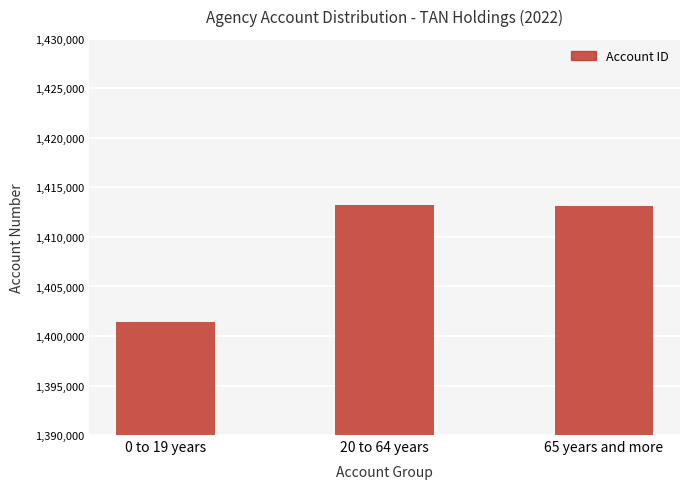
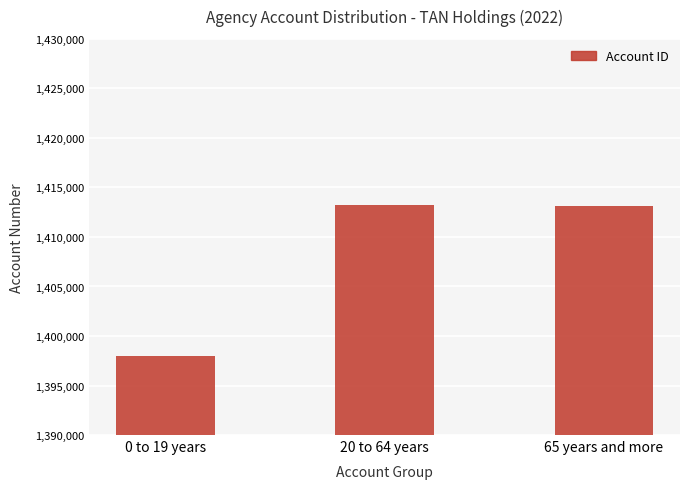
  {
-   "0 to 19 years": "1,401,000",
+   "0 to 19 years": "1,398,000",
    "20 to 64 years": "1,413,000",
    "65 years and more": "1,413,000"
  }
